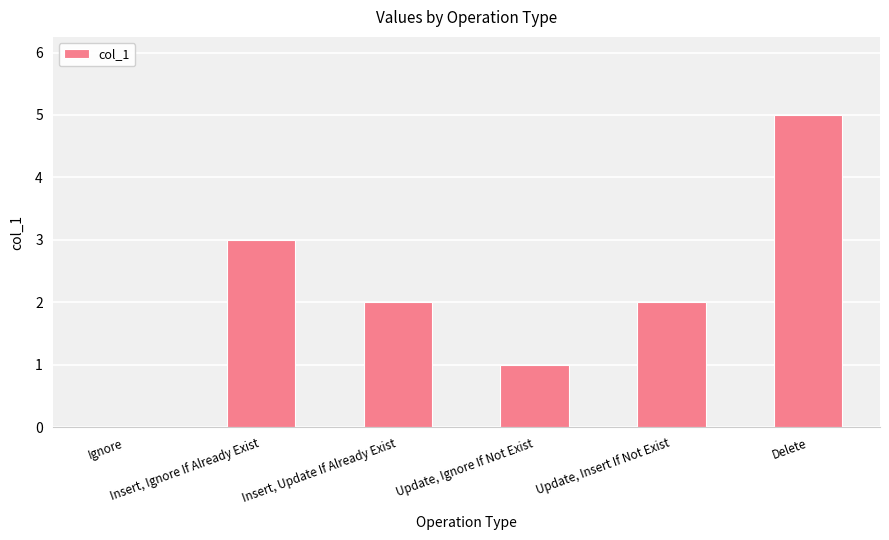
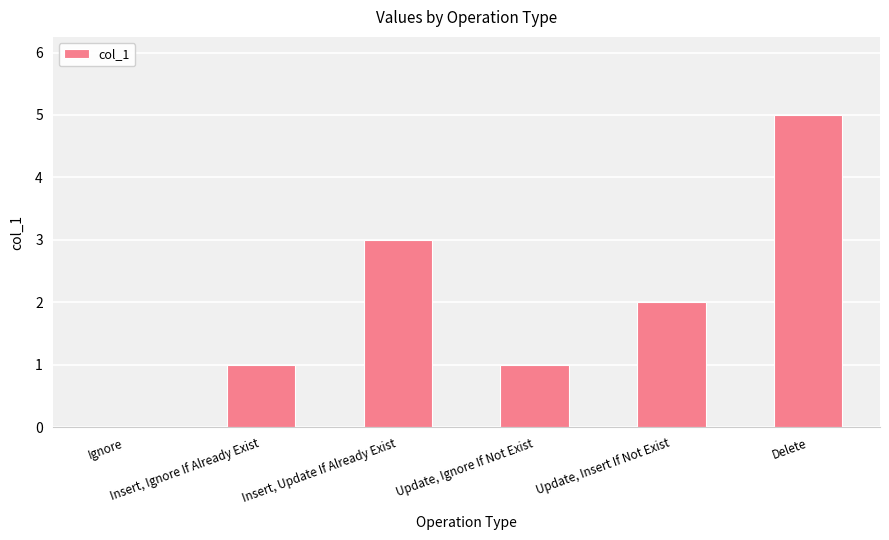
  {
    "Ignore": 0,
-   "Insert, Ignore If Already Exist": 3,
-   "Insert, Update If Already Exist": 2,
+   "Insert, Ignore If Already Exist": 1,
+   "Insert, Update If Already Exist": 3,
    "Update, Ignore If Not Exist": 1,
    "Update, Insert If Not Exist": 2,
    "Delete": 5
  }
